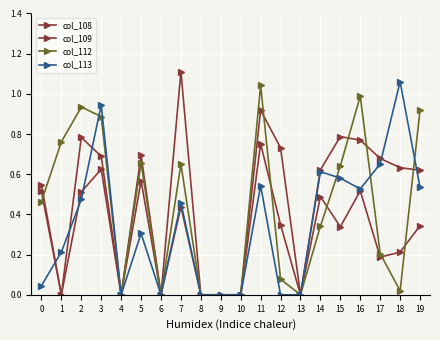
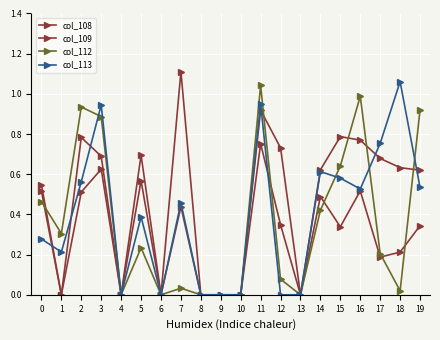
  {
    "col_112": {
      "0": 0.46,
-     "1": 0.76,
+     "1": 0.30,
      "2": 0.93,
      "3": 0.89,
-     "5": 0.66,
-     "7": 0.65,
+     "5": 0.23,
+     "7": 0.03,
      "11": 1.04,
      "12": 0.08,
-     "14": 0.34,
+     "14": 0.42,
      "15": 0.64,
      "16": 0.99,
      "17": 0.20,
      "18": 0.02,
      "19": 0.92
    },
    "col_113": {
-     "0": 0.05,
+     "0": 0.28,
      "1": 0.21,
-     "2": 0.47,
+     "2": 0.56,
      "3": 0.95,
-     "5": 0.31,
+     "5": 0.39,
      "7": 0.46,
-     "11": 0.54,
+     "11": 0.95,
      "12": 0.00,
      "15": 0.58,
-     "17": 0.65,
+     "17": 0.75,
      "18": 1.06,
      "19": 0.53
    }
  }
